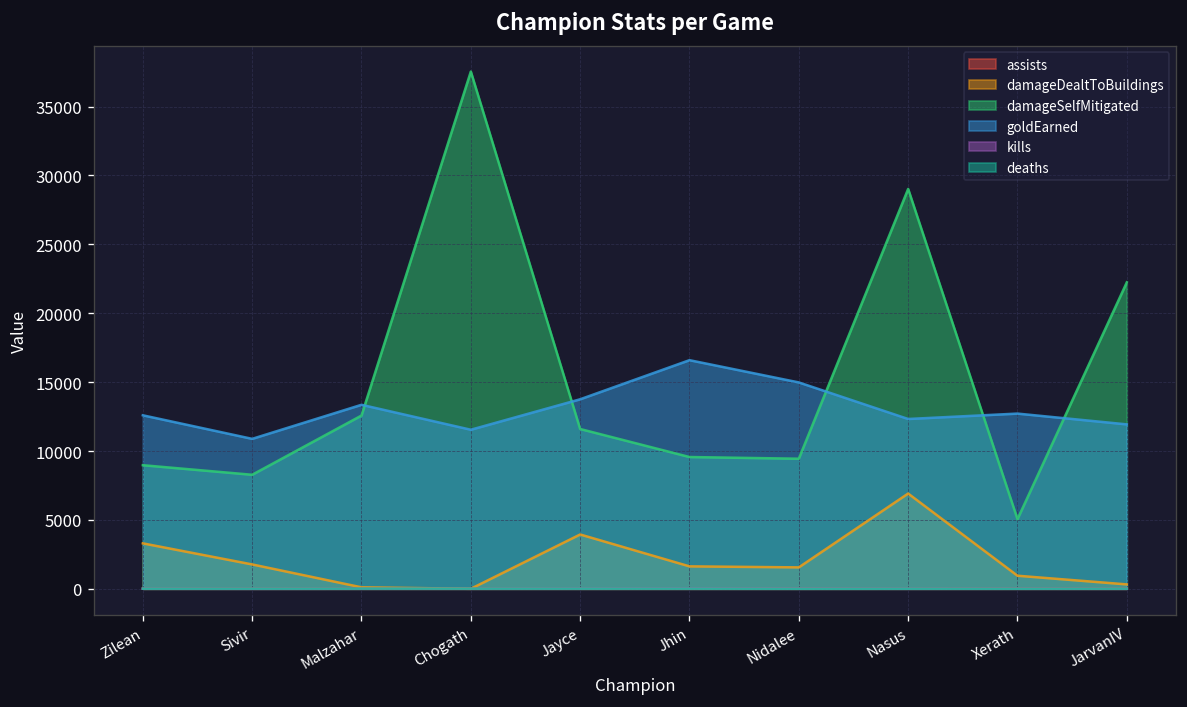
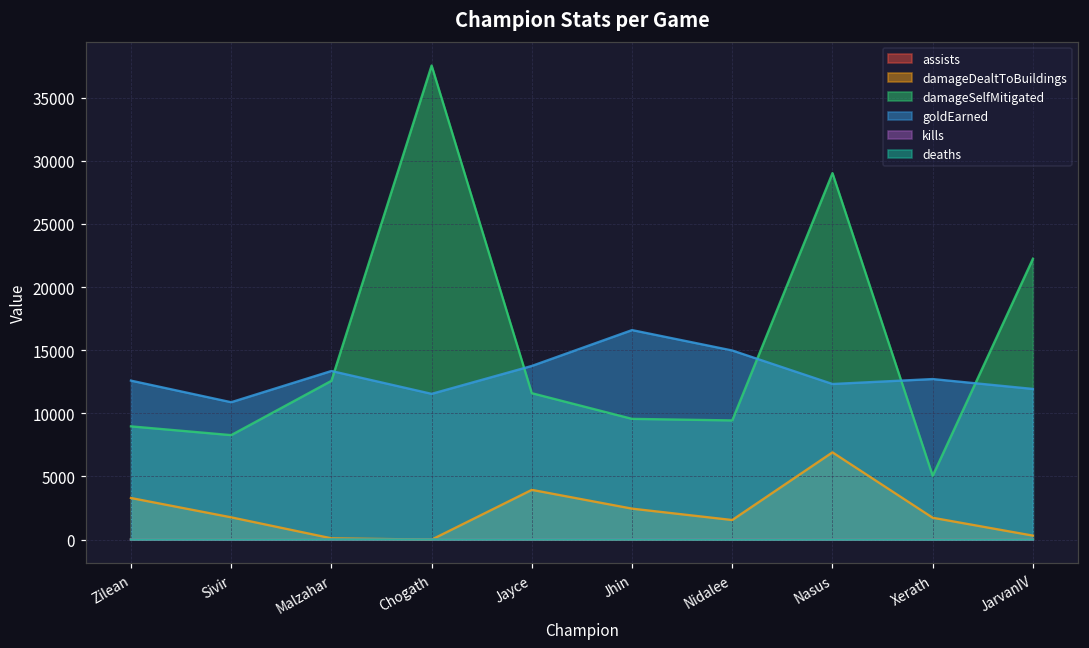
  {
    "damageDealtToBuildings": {
      "Zilean": 3300,
      "Sivir": 1800,
      "Jayce": 3900,
-     "Jhin": 1600,
+     "Jhin": 2500,
      "Nidalee": 1600,
      "Nasus": 6900,
-     "Xerath": 900,
+     "Xerath": 1700,
      "JarvanIV": 300
    }
  }
